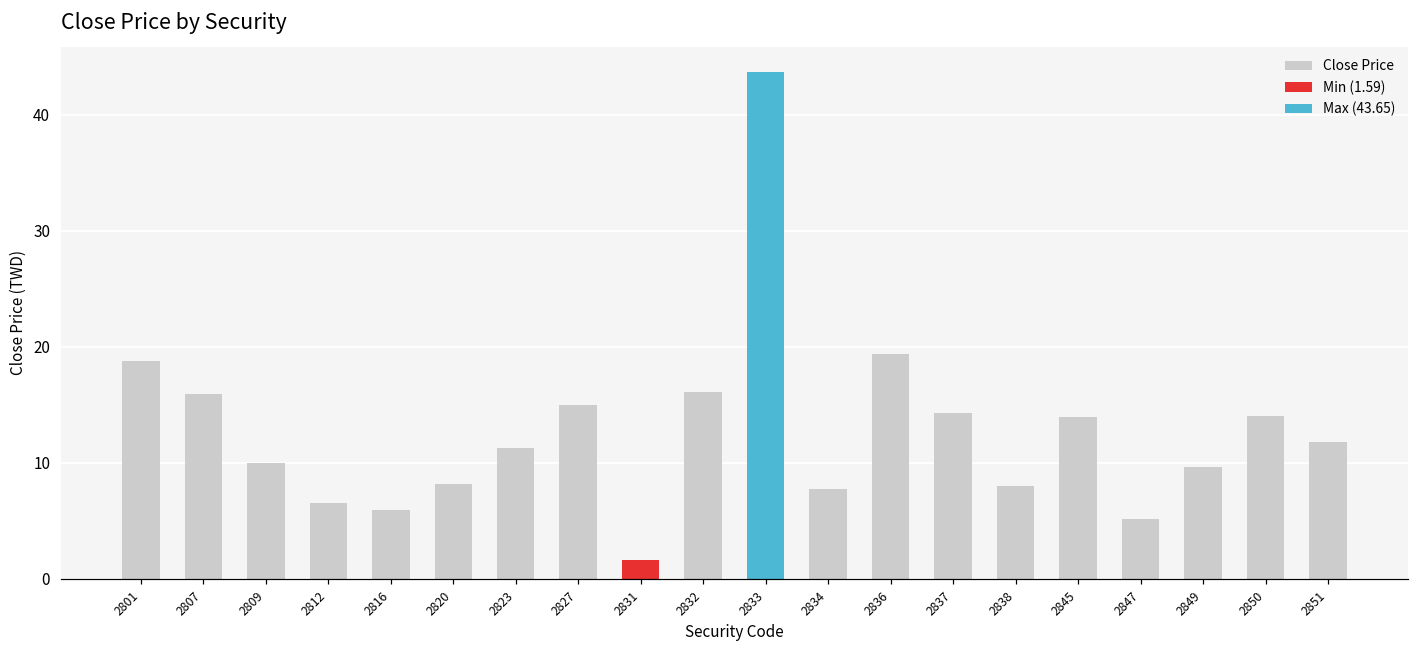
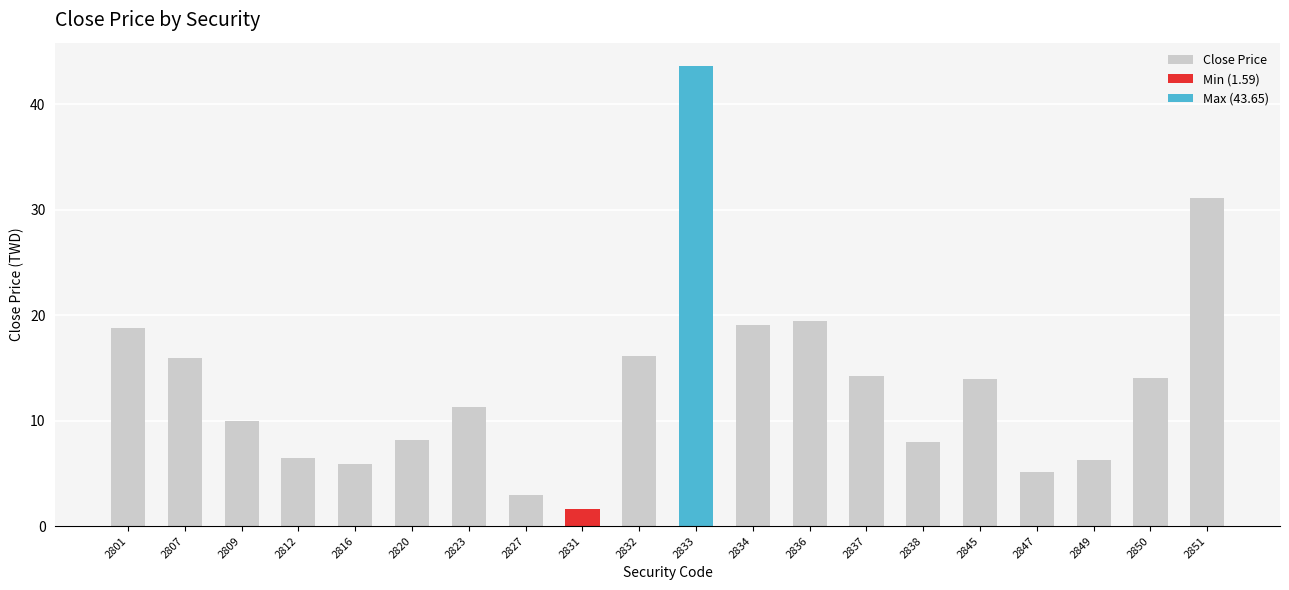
  {
    "2801": 18.8,
    "2807": 15.9,
    "2809": 10.0,
    "2812": 6.5,
    "2816": 5.9,
    "2820": 8.2,
    "2823": 11.3,
-   "2827": 15.0,
+   "2827": 3.0,
    "2831": 1.6,
    "2832": 16.1,
    "2833": 43.7,
-   "2834": 7.7,
+   "2834": 19.1,
    "2836": 19.4,
    "2837": 14.3,
    "2838": 8.0,
    "2845": 13.9,
    "2847": 5.2,
-   "2849": 9.6,
+   "2849": 6.3,
    "2850": 14.1,
-   "2851": 11.8
+   "2851": 31.2
  }
